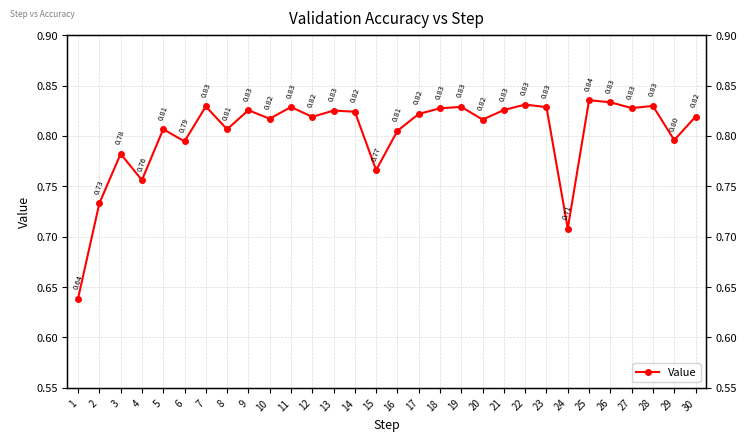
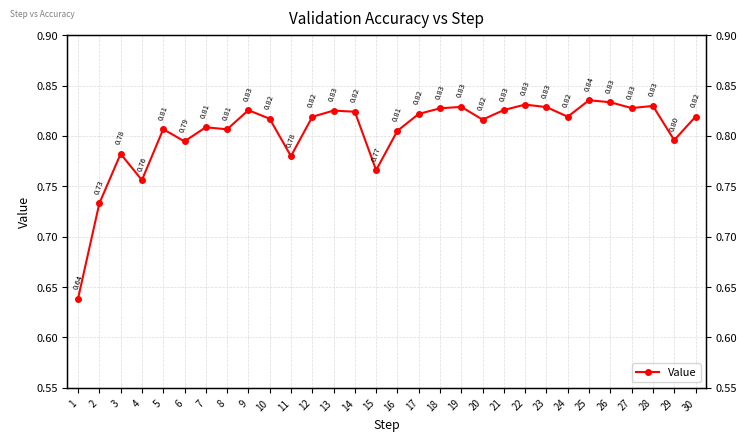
  {
    "1": 0.64,
    "2": 0.73,
    "3": 0.78,
    "4": 0.76,
    "5": 0.81,
    "6": 0.79,
-   "7": 0.83,
+   "7": 0.81,
    "8": 0.81,
    "9": 0.83,
    "10": 0.82,
-   "11": 0.83,
+   "11": 0.78,
    "12": 0.82,
    "13": 0.83,
    "14": 0.82,
    "15": 0.77,
    "16": 0.81,
    "17": 0.82,
    "18": 0.83,
    "19": 0.83,
    "20": 0.82,
    "21": 0.83,
    "22": 0.83,
    "23": 0.83,
-   "24": 0.71,
+   "24": 0.82,
    "25": 0.84,
    "26": 0.83,
    "27": 0.83,
    "28": 0.83,
    "29": 0.80,
    "30": 0.82
  }
